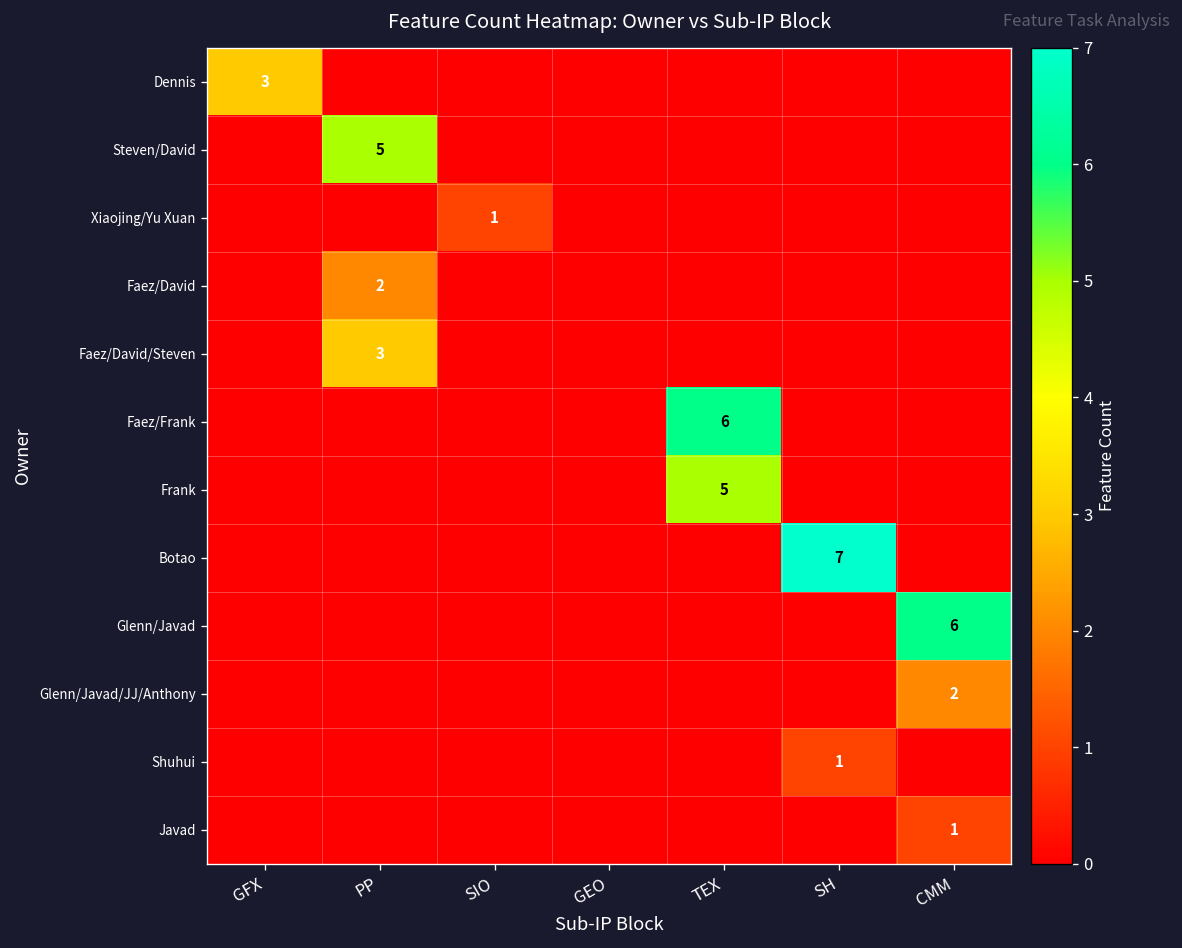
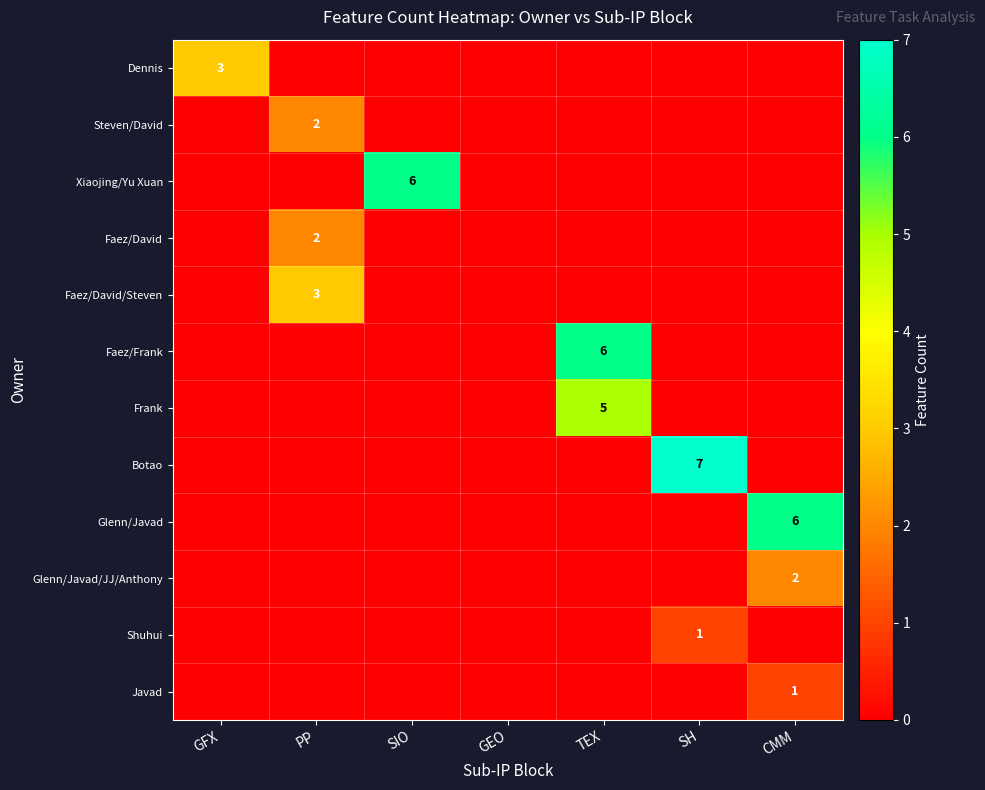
  {
    "Dennis": {
      "GFX": 3
    },
    "Steven/David": {
-     "PP": 5
+     "PP": 2
    },
    "Xiaojing/Yu Xuan": {
-     "SIO": 1
+     "SIO": 6
    },
    "Faez/David": {
      "PP": 2
    },
    "Faez/David/Steven": {
      "PP": 3
    },
    "Faez/Frank": {
      "TEX": 6
    },
    "Frank": {
      "TEX": 5
    },
    "Botao": {
      "SH": 7
    },
    "Glenn/Javad": {
      "CMM": 6
    },
    "Glenn/Javad/JJ/Anthony": {
      "CMM": 2
    },
    "Shuhui": {
      "SH": 1
    },
    "Javad": {
      "CMM": 1
    }
  }
